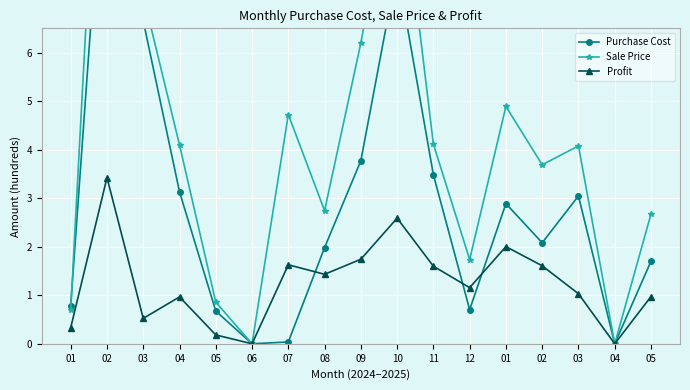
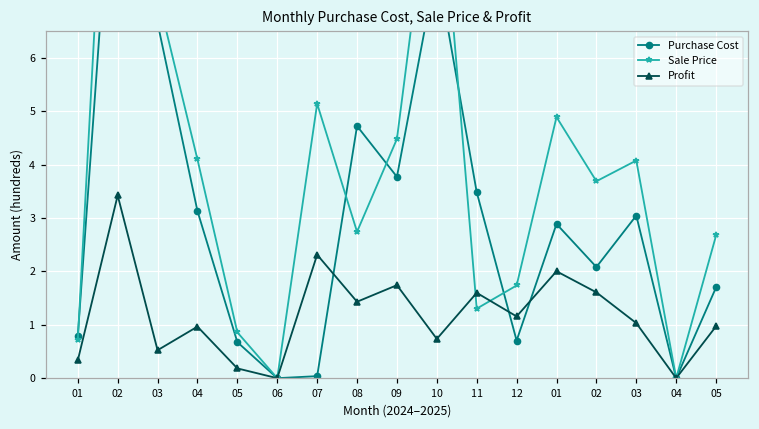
  {
    "Purchase Cost": {
      "07": 0.0,
-     "08": 2.0,
+     "08": 4.7,
      "09": 3.8,
      "11": 3.5,
      "12": 0.7
    },
    "Sale Price": {
-     "07": 4.7,
+     "07": 5.1,
      "08": 2.7,
-     "09": 6.2,
-     "11": 4.1,
+     "09": 4.5,
+     "11": 1.3,
      "12": 1.7
    },
    "Profit": {
-     "07": 1.6,
+     "07": 2.3,
      "08": 1.4,
      "09": 1.7,
-     "10": 2.6,
+     "10": 0.7,
      "11": 1.6,
      "12": 1.2
    }
  }
